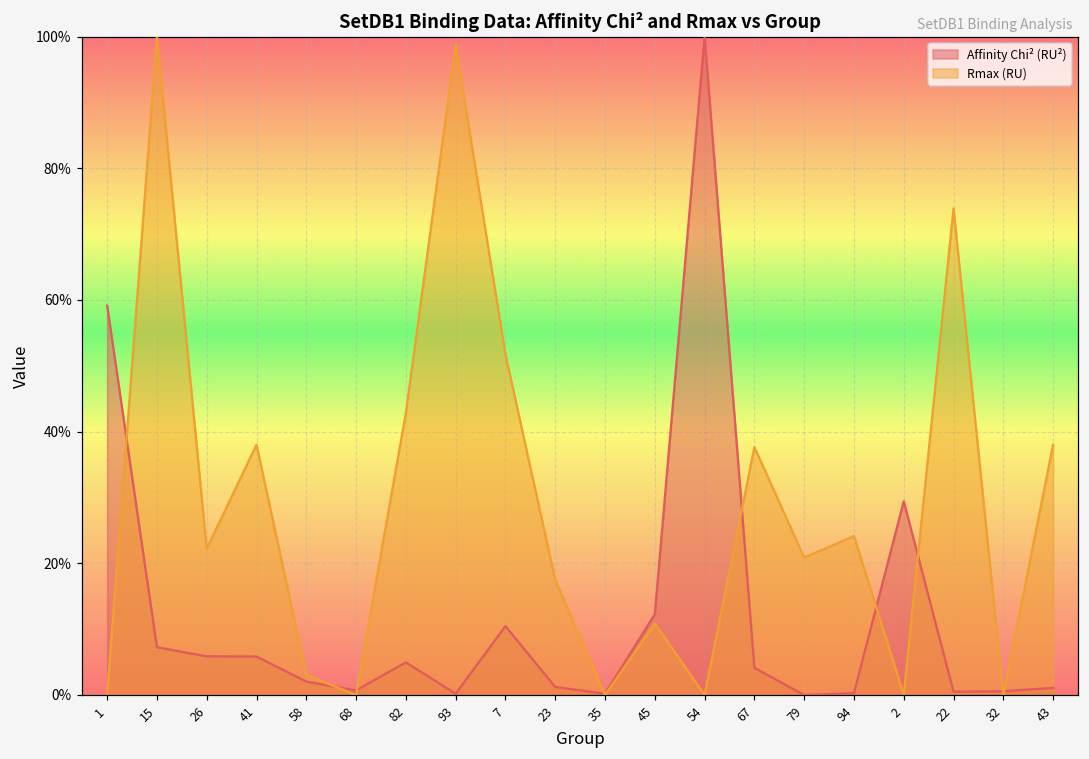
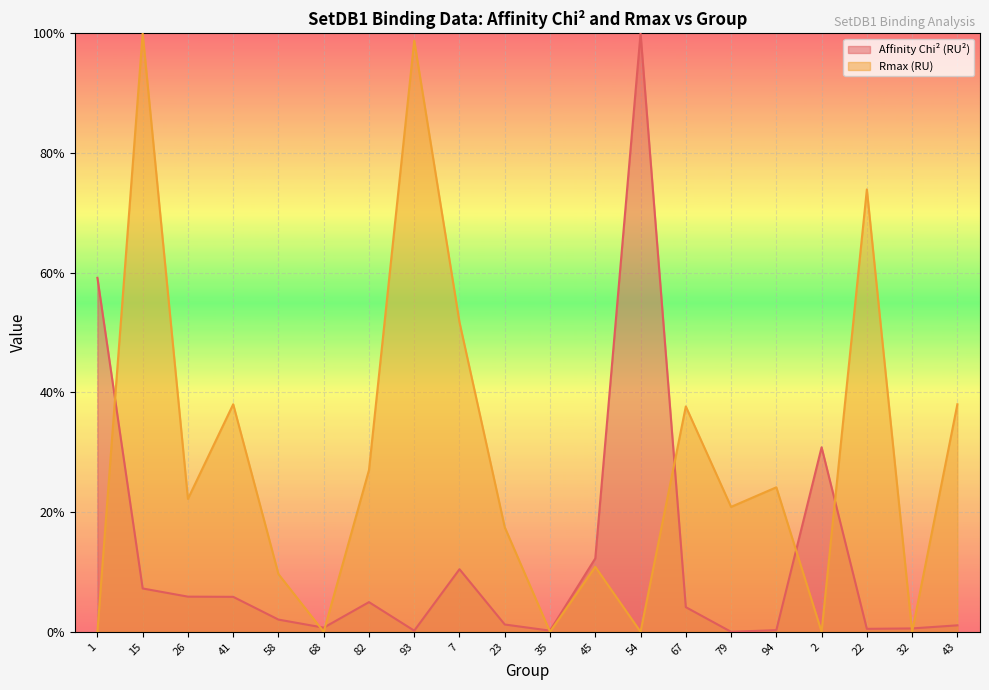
  {
    "Affinity Chi² (RU²)": {
      "1": "59%",
      "15": "7%",
      "26": "6%",
      "41": "6%",
      "58": "2%",
      "68": "1%",
      "82": "5%",
      "93": "0%",
      "7": "10%",
      "23": "1%",
      "45": "12%",
      "54": "100%",
      "67": "4%",
      "79": "0%",
      "94": "0%",
-     "2": "29%",
+     "2": "31%",
      "22": "0%",
      "32": "1%",
      "43": "1%"
    },
    "Rmax (RU)": {
      "1": "0%",
      "15": "100%",
      "26": "22%",
      "41": "38%",
-     "58": "3%",
+     "58": "10%",
      "68": "0%",
-     "82": "43%",
+     "82": "27%",
      "93": "99%",
      "7": "52%",
      "23": "17%",
      "45": "11%",
      "54": "0%",
      "67": "38%",
      "79": "21%",
      "94": "24%",
      "2": "0%",
      "22": "74%",
      "32": "0%",
      "43": "38%"
    }
  }
